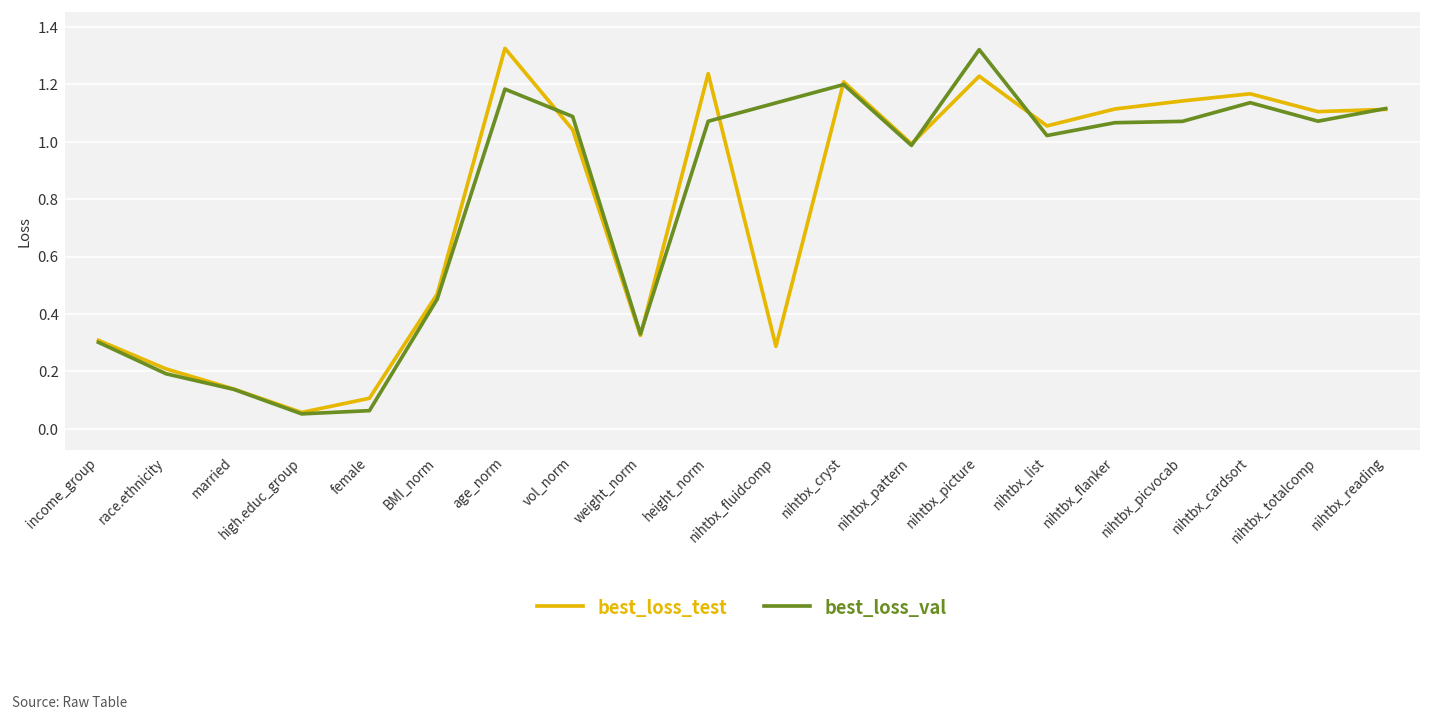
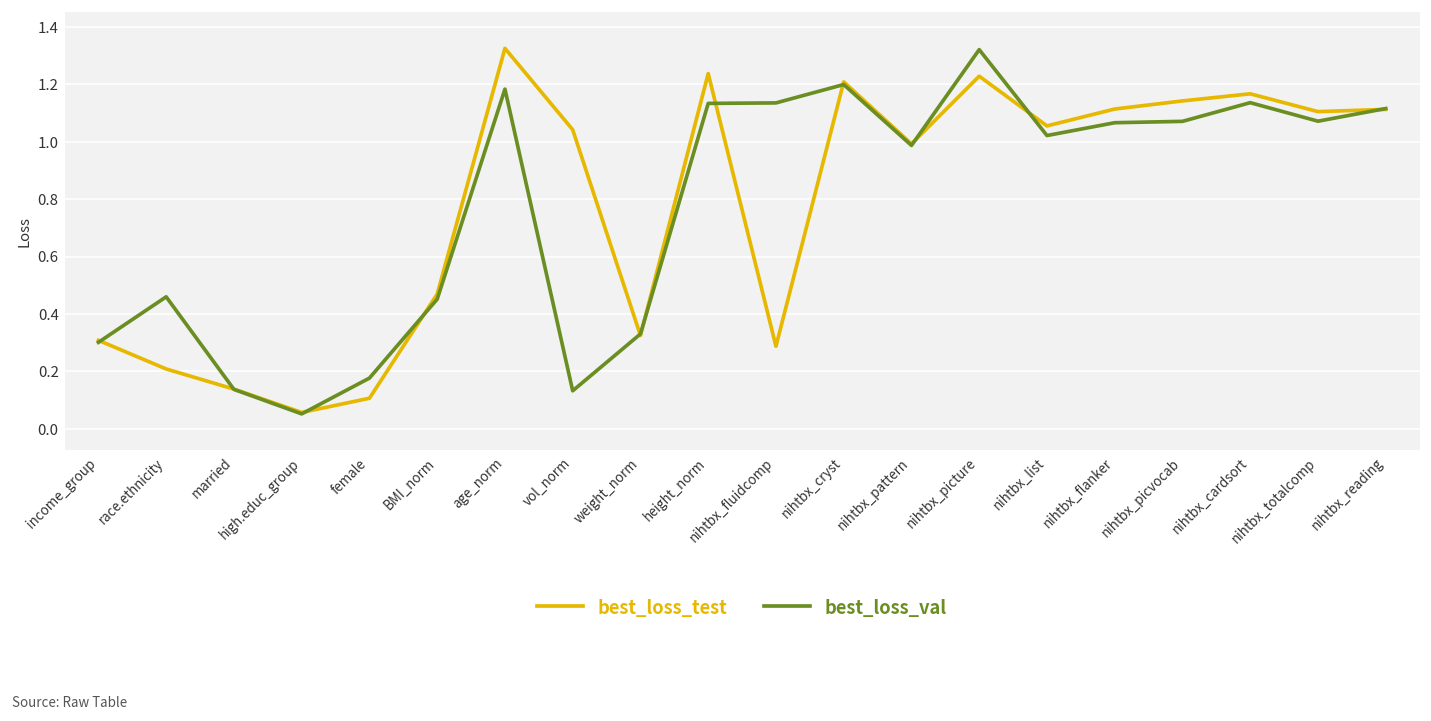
  {
    "best_loss_test": {
      "race.ethnicity": 0.21,
      "female": 0.11,
      "BMI_norm": 0.47,
      "age_norm": 1.33,
      "vol_norm": 1.04,
      "height_norm": 1.24,
      "nihtbx_fluidcomp": 0.29,
      "nihtbx_picture": 1.23,
      "nihtbx_list": 1.06,
      "nihtbx_flanker": 1.11,
      "nihtbx_picvocab": 1.14,
      "nihtbx_cardsort": 1.17,
      "nihtbx_totalcomp": 1.11
    },
    "best_loss_val": {
-     "race.ethnicity": 0.19,
-     "female": 0.06,
+     "race.ethnicity": 0.46,
+     "female": 0.18,
      "BMI_norm": 0.45,
      "age_norm": 1.18,
-     "vol_norm": 1.09,
-     "height_norm": 1.07,
+     "vol_norm": 0.13,
+     "height_norm": 1.13,
      "nihtbx_fluidcomp": 1.14,
      "nihtbx_picture": 1.32,
      "nihtbx_list": 1.02,
      "nihtbx_flanker": 1.07,
      "nihtbx_picvocab": 1.07,
      "nihtbx_cardsort": 1.14,
      "nihtbx_totalcomp": 1.07
    }
  }
